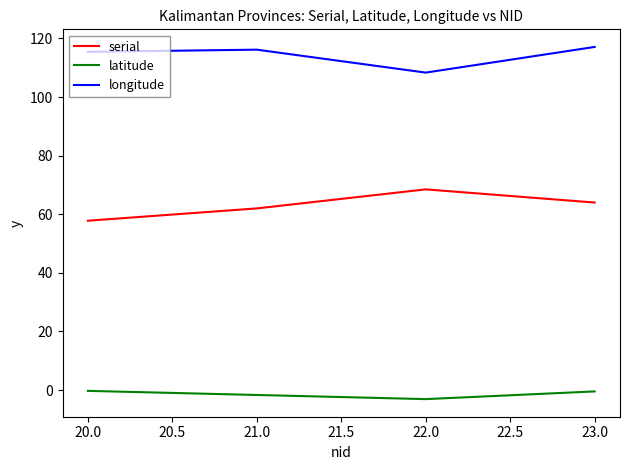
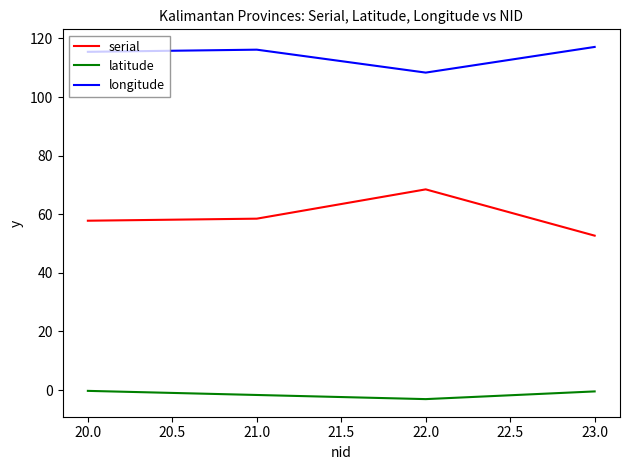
  {
    "serial": {
      "20.0": 58,
-     "21.0": 62,
+     "21.0": 59,
      "22.0": 69,
-     "23.0": 64
+     "23.0": 53
    },
    "latitude": {
      "20.0": 0,
      "21.0": -2,
      "22.0": -3,
      "23.0": 0
    },
    "longitude": {
      "21.0": 116,
      "22.0": 108,
      "23.0": 117
    }
  }
